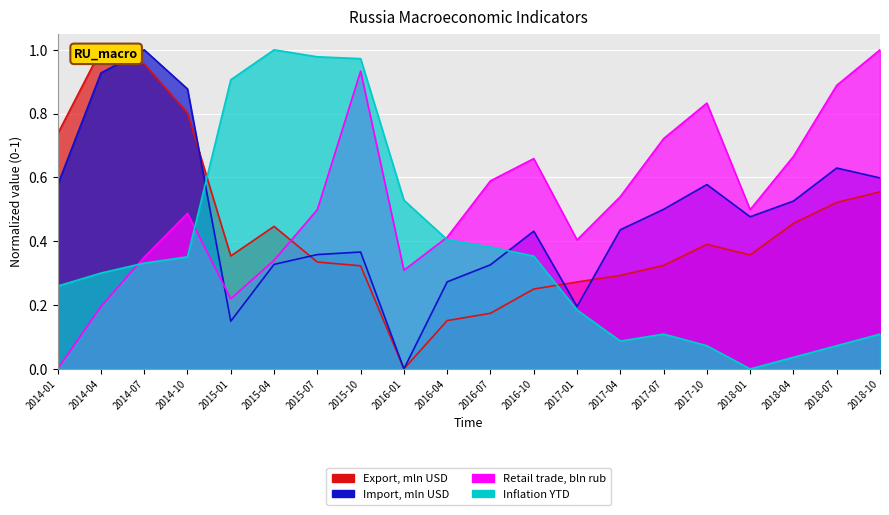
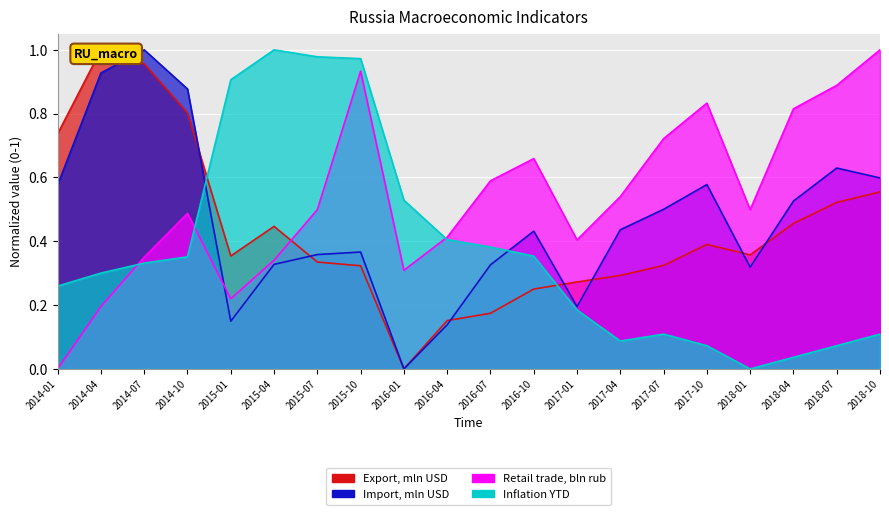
  {
    "Export, mln USD": {
      "2014-01": 0.74,
      "2014-07": 0.96,
      "2014-10": 0.80,
      "2015-01": 0.35,
      "2015-04": 0.45,
      "2015-07": 0.33,
      "2015-10": 0.32,
      "2016-04": 0.15,
      "2016-07": 0.17,
      "2016-10": 0.25,
      "2017-01": 0.27,
      "2017-04": 0.29,
      "2017-07": 0.32,
      "2017-10": 0.39,
      "2018-01": 0.36,
      "2018-04": 0.46,
      "2018-07": 0.52,
      "2018-10": 0.55
    },
    "Import, mln USD": {
      "2014-01": 0.58,
      "2014-04": 0.93,
      "2014-07": 1.00,
      "2014-10": 0.88,
      "2015-01": 0.15,
      "2015-04": 0.33,
      "2015-07": 0.36,
      "2015-10": 0.37,
-     "2016-04": 0.27,
+     "2016-04": 0.14,
      "2016-07": 0.33,
      "2016-10": 0.43,
      "2017-01": 0.20,
      "2017-04": 0.44,
      "2017-07": 0.50,
      "2017-10": 0.58,
-     "2018-01": 0.48,
+     "2018-01": 0.32,
      "2018-04": 0.53,
      "2018-07": 0.63,
      "2018-10": 0.60
    },
    "Retail trade, bln rub": {
      "2014-01": 0.00,
      "2014-04": 0.20,
      "2014-07": 0.35,
      "2014-10": 0.49,
      "2015-01": 0.22,
      "2015-04": 0.34,
      "2015-07": 0.50,
      "2015-10": 0.93,
      "2016-01": 0.31,
      "2016-07": 0.59,
      "2016-10": 0.66,
      "2017-01": 0.40,
      "2017-04": 0.54,
      "2017-07": 0.72,
      "2017-10": 0.83,
      "2018-01": 0.50,
-     "2018-04": 0.67,
+     "2018-04": 0.82,
      "2018-07": 0.89,
      "2018-10": 1.00
    },
    "Inflation YTD": {
      "2014-01": 0.26,
      "2014-04": 0.30,
      "2014-07": 0.33,
      "2014-10": 0.35,
      "2015-01": 0.91,
      "2015-04": 1.00,
      "2015-07": 0.98,
      "2015-10": 0.97,
      "2016-01": 0.53,
      "2016-07": 0.38,
      "2016-10": 0.35,
      "2017-01": 0.18,
      "2017-04": 0.09,
      "2017-07": 0.11,
      "2017-10": 0.07,
      "2018-01": 0.00,
      "2018-04": 0.04,
      "2018-07": 0.07,
      "2018-10": 0.11
    }
  }
